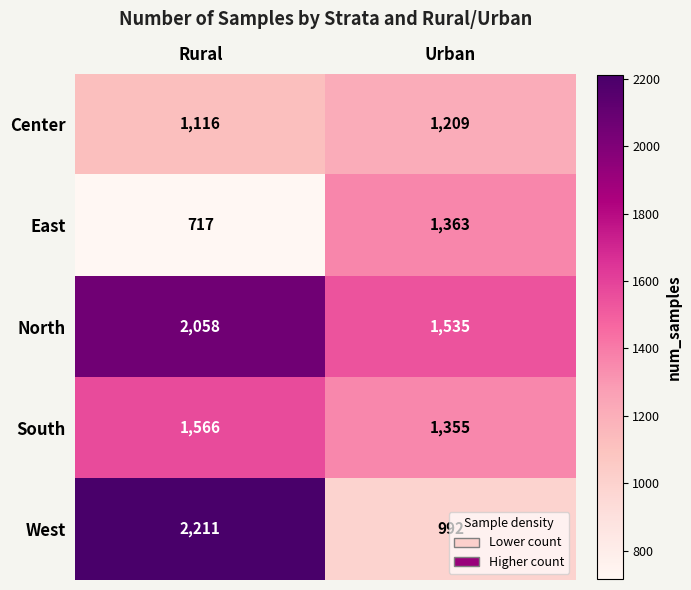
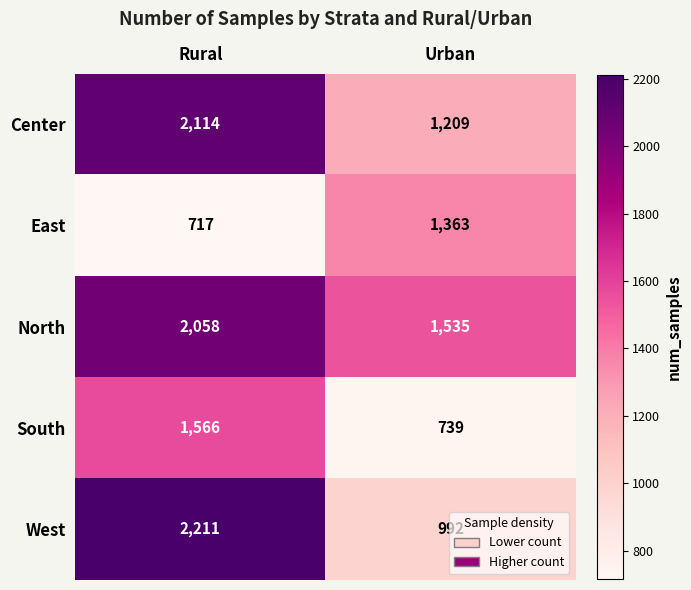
  {
    "Center": {
-     "Rural": "1,116",
+     "Rural": "2,114",
      "Urban": "1,209"
    },
    "East": {
      "Rural": "717",
      "Urban": "1,363"
    },
    "North": {
      "Rural": "2,058",
      "Urban": "1,535"
    },
    "South": {
      "Rural": "1,566",
-     "Urban": "1,355"
+     "Urban": "739"
    },
    "West": {
      "Rural": "2,211"
    }
  }
